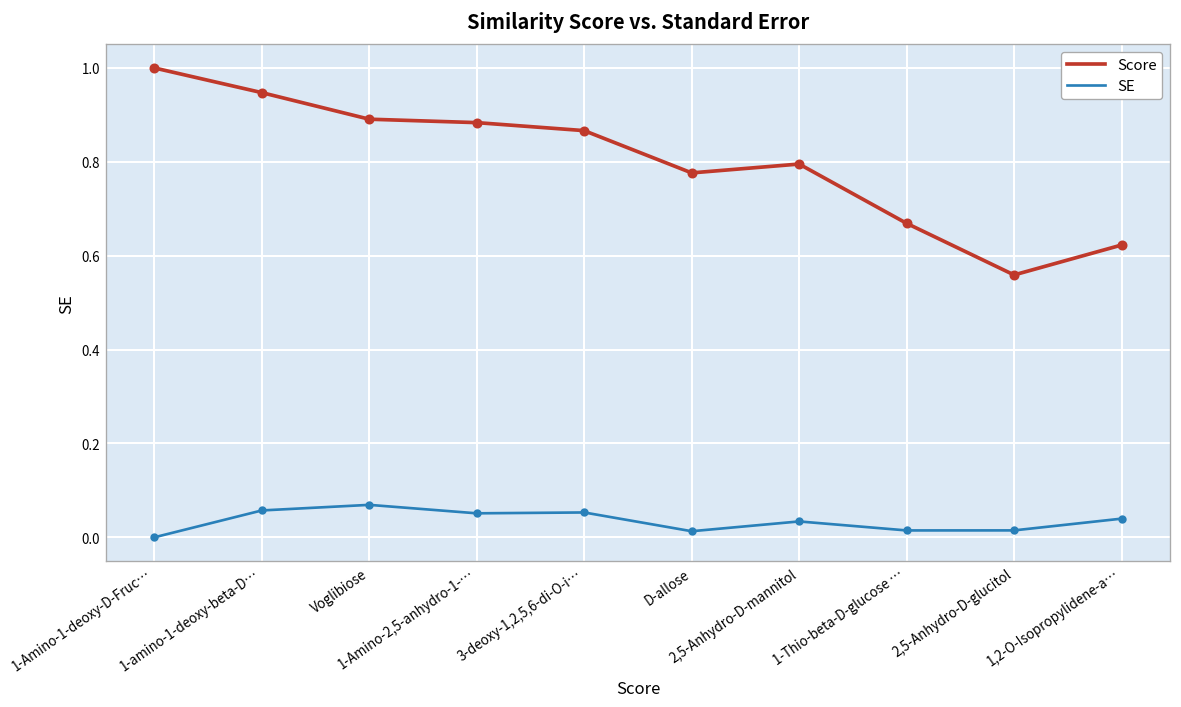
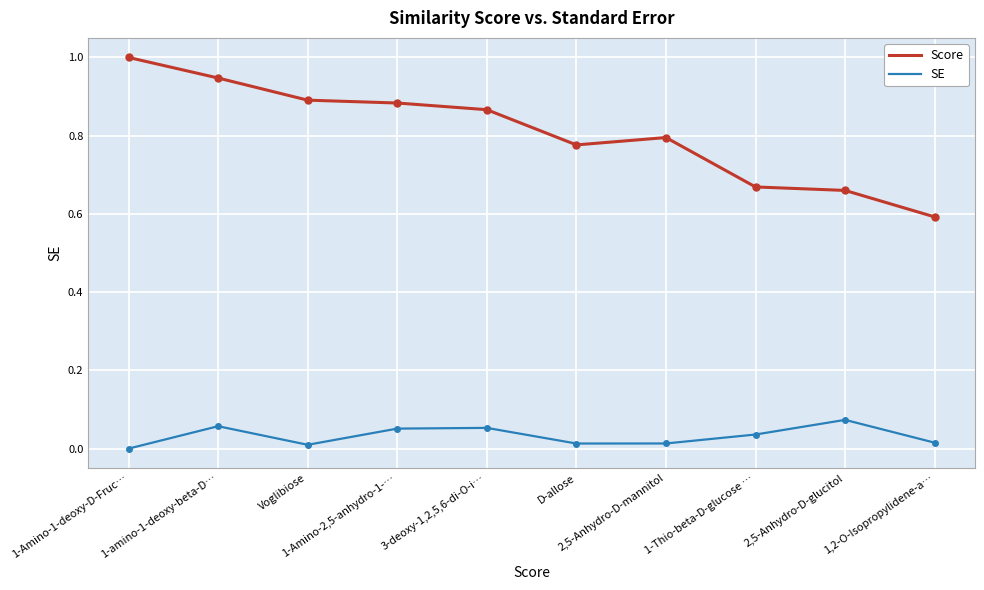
  {
    "Score": {
      "1-Amino-1-deoxy-D-Fruc…": 1.00,
      "1-amino-1-deoxy-beta-D…": 0.95,
      "Voglibiose": 0.89,
      "1-Amino-2,5-anhydro-1-…": 0.88,
      "3-deoxy-1,2,5,6-di-O-i…": 0.87,
      "D-allose": 0.78,
      "2,5-Anhydro-D-mannitol": 0.80,
      "1-Thio-beta-D-glucose …": 0.67,
-     "2,5-Anhydro-D-glucitol": 0.56,
-     "1,2-O-Isopropylidene-a…": 0.62
+     "2,5-Anhydro-D-glucitol": 0.66,
+     "1,2-O-Isopropylidene-a…": 0.59
    },
    "SE": {
      "1-Amino-1-deoxy-D-Fruc…": 0.00,
      "1-amino-1-deoxy-beta-D…": 0.06,
-     "Voglibiose": 0.07,
+     "Voglibiose": 0.01,
      "1-Amino-2,5-anhydro-1-…": 0.05,
      "3-deoxy-1,2,5,6-di-O-i…": 0.05,
      "D-allose": 0.01,
-     "2,5-Anhydro-D-mannitol": 0.03,
-     "1-Thio-beta-D-glucose …": 0.01,
-     "2,5-Anhydro-D-glucitol": 0.01,
-     "1,2-O-Isopropylidene-a…": 0.04
+     "2,5-Anhydro-D-mannitol": 0.01,
+     "1-Thio-beta-D-glucose …": 0.04,
+     "2,5-Anhydro-D-glucitol": 0.07,
+     "1,2-O-Isopropylidene-a…": 0.02
    }
  }
